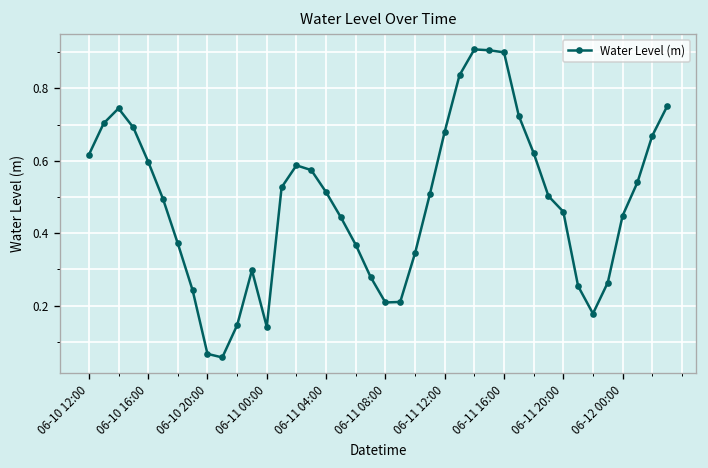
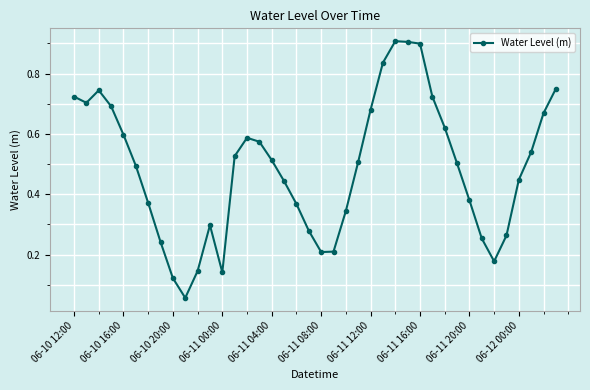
  {
-   "06-10 12:00": 0.62,
+   "06-10 12:00": 0.72,
    "06-10 16:00": 0.60,
-   "06-10 20:00": 0.07,
+   "06-10 20:00": 0.12,
    "06-11 00:00": 0.14,
    "06-11 04:00": 0.51,
    "06-11 08:00": 0.21,
    "06-11 12:00": 0.68,
    "06-11 16:00": 0.90,
-   "06-11 20:00": 0.46,
+   "06-11 20:00": 0.38,
    "06-12 00:00": 0.45
  }
